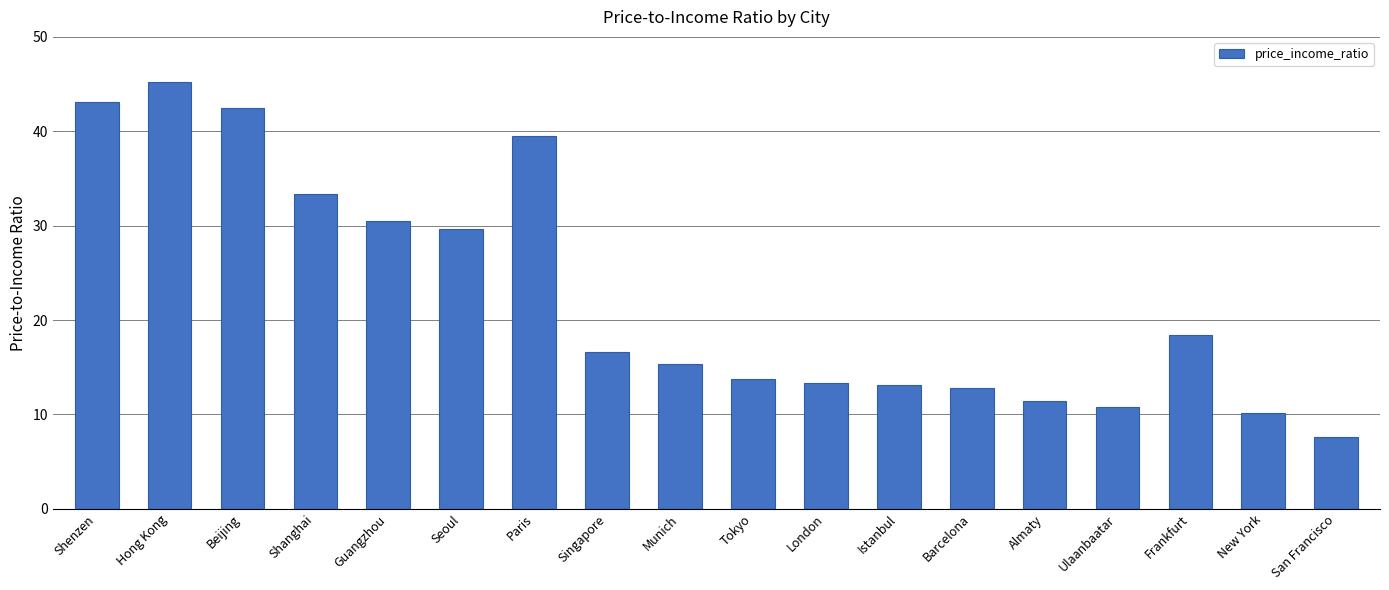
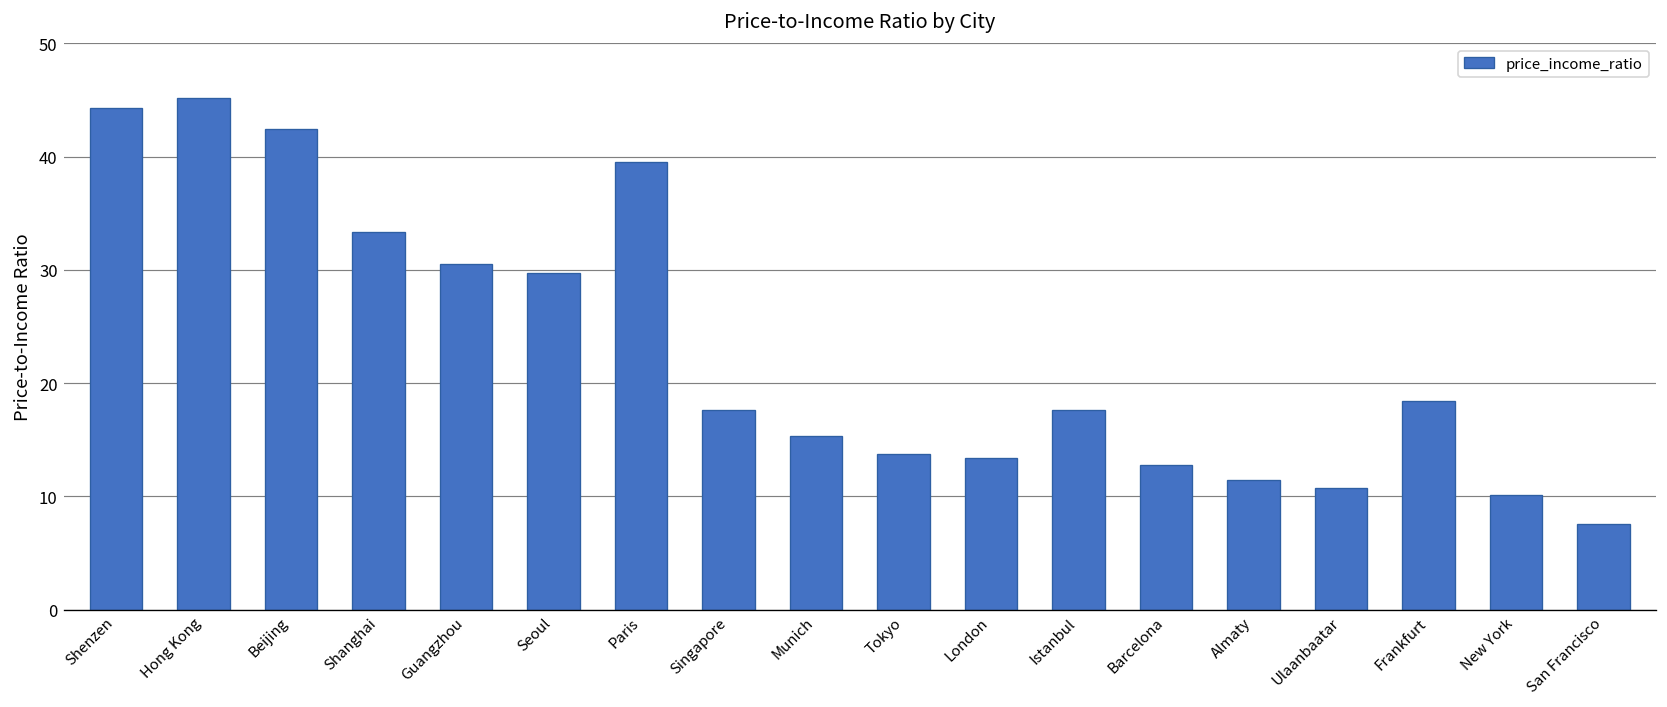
  {
-   "Shenzen": 43,
+   "Shenzen": 44,
    "Hong Kong": 45,
    "Beijing": 42,
    "Shanghai": 33,
    "Guangzhou": 31,
    "Seoul": 30,
    "Paris": 39,
-   "Singapore": 17,
+   "Singapore": 18,
    "Munich": 15,
    "Tokyo": 14,
    "London": 13,
-   "Istanbul": 13,
+   "Istanbul": 18,
    "Barcelona": 13,
    "Almaty": 11,
    "Ulaanbaatar": 11,
    "Frankfurt": 18,
    "New York": 10,
    "San Francisco": 8
  }
